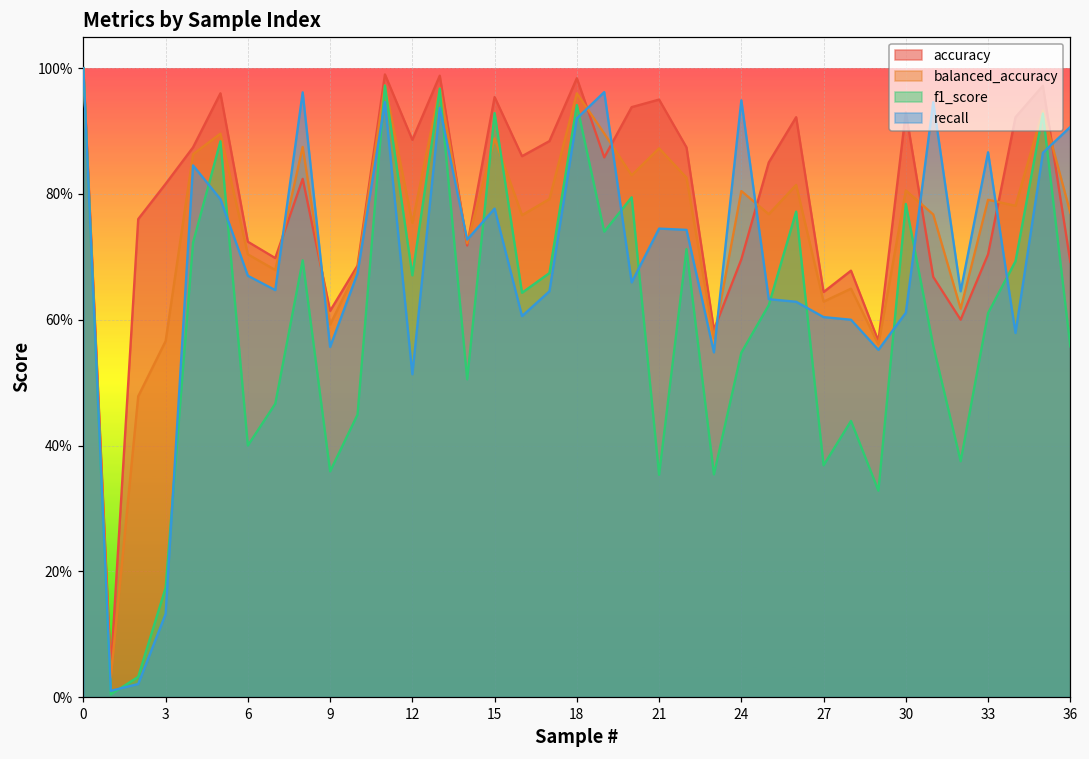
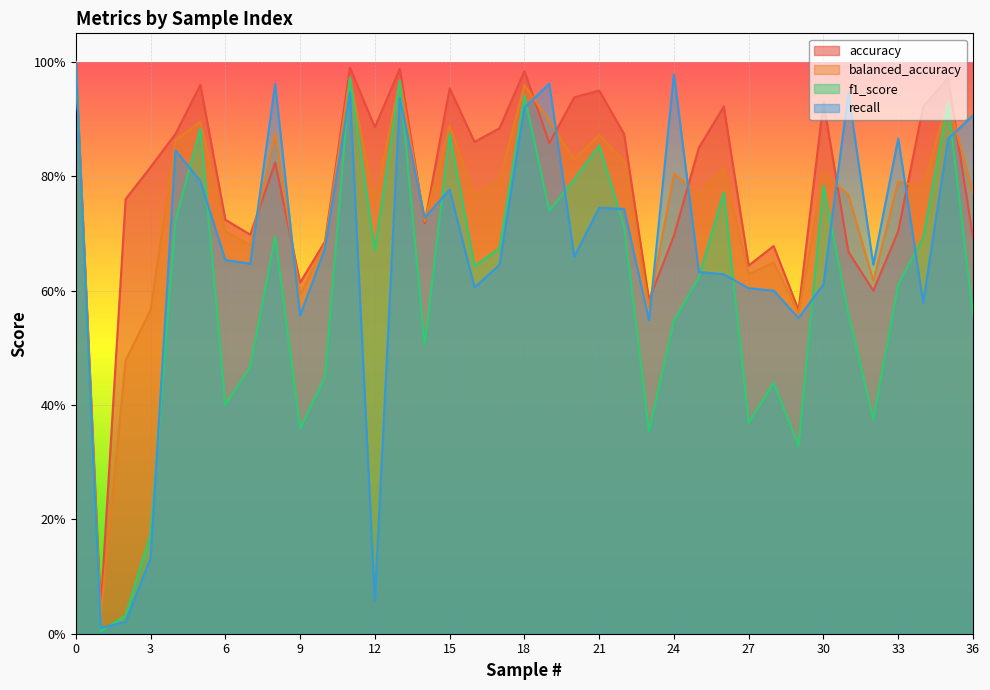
  {
    "f1_score": {
      "3": "17%",
      "6": "40%",
      "9": "36%",
      "12": "67%",
-     "15": "93%",
+     "15": "87%",
      "18": "94%",
-     "21": "35%",
+     "21": "85%",
      "24": "55%",
      "27": "37%",
      "30": "78%",
      "33": "61%",
      "36": "56%"
    },
    "recall": {
      "3": "13%",
-     "6": "67%",
+     "6": "65%",
      "9": "56%",
-     "12": "51%",
+     "12": "6%",
      "15": "78%",
      "18": "92%",
      "21": "74%",
-     "24": "95%",
+     "24": "98%",
      "27": "60%",
      "30": "61%",
      "33": "87%",
      "36": "91%"
    }
  }
